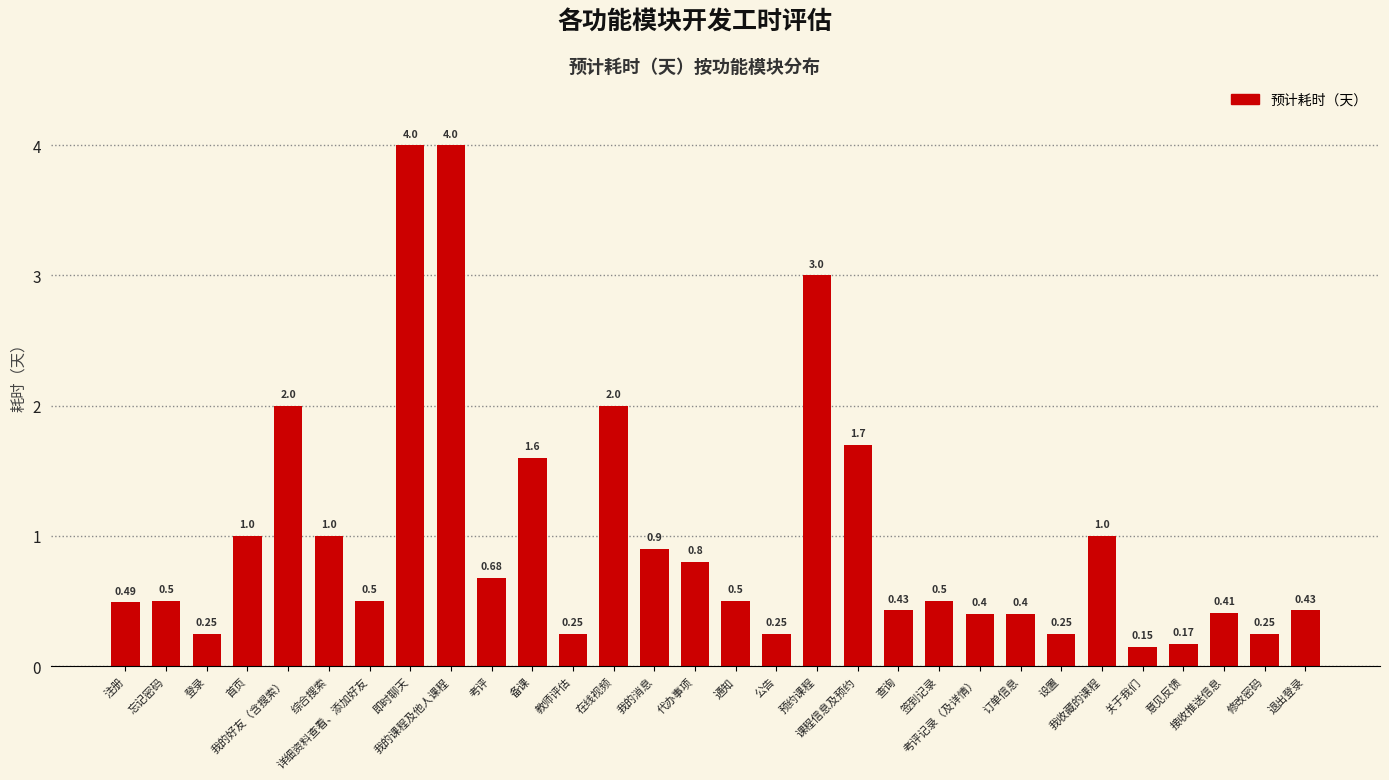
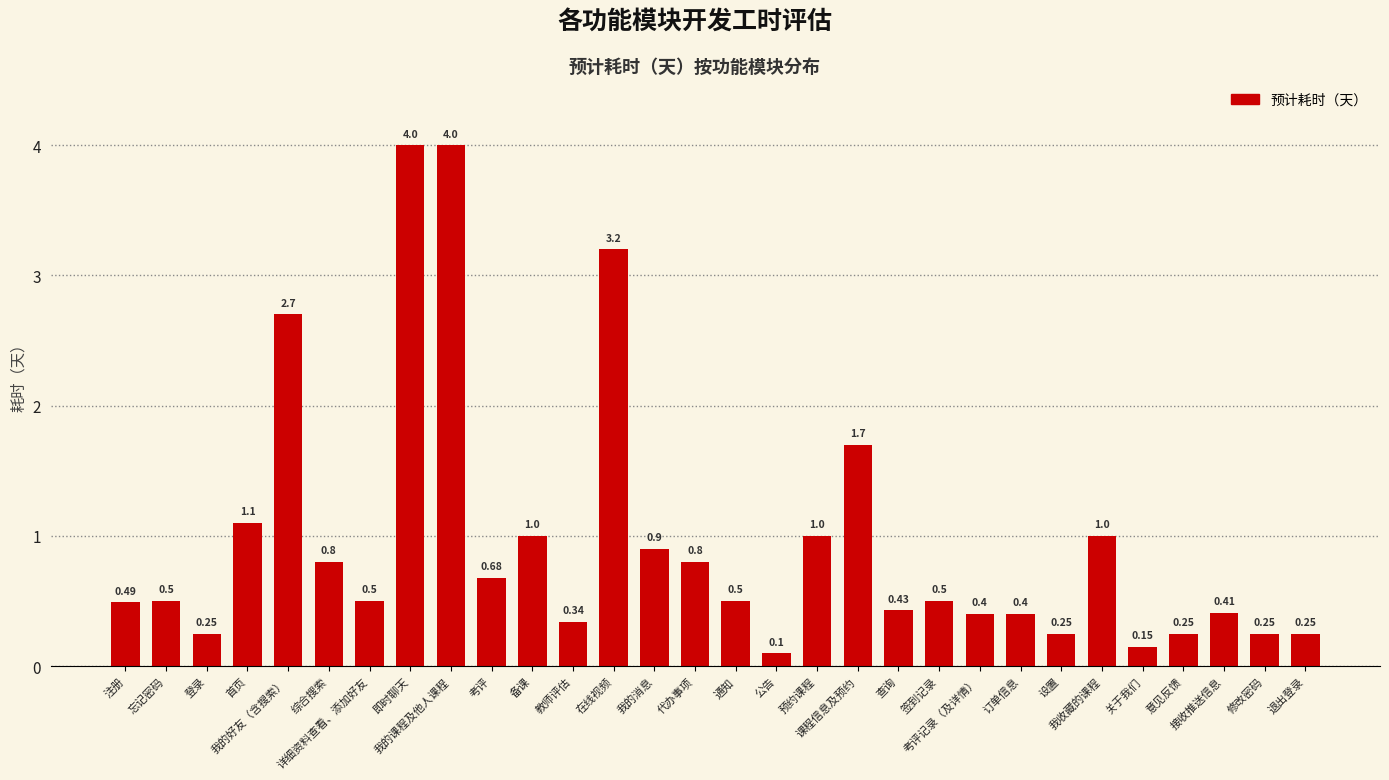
  {
    "注册": 0.49,
    "忘记密码": 0.5,
    "登录": 0.25,
-   "首页": 1.0,
-   "我的好友（含搜索）": 2.0,
-   "综合搜索": 1.0,
+   "首页": 1.1,
+   "我的好友（含搜索）": 2.7,
+   "综合搜索": 0.8,
    "详细资料查看、添加好友": 0.5,
    "即时聊天": 4.0,
    "我的课程及他人课程": 4.0,
    "考评": 0.68,
-   "备课": 1.6,
-   "教师评估": 0.25,
-   "在线视频": 2.0,
+   "备课": 1.0,
+   "教师评估": 0.34,
+   "在线视频": 3.2,
    "我的消息": 0.9,
    "代办事项": 0.8,
    "通知": 0.5,
-   "公告": 0.25,
-   "预约课程": 3.0,
+   "公告": 0.1,
+   "预约课程": 1.0,
    "课程信息及预约": 1.7,
    "查询": 0.43,
    "签到记录": 0.5,
    "考评记录（及详情）": 0.4,
    "订单信息": 0.4,
    "设置": 0.25,
    "我收藏的课程": 1.0,
    "关于我们": 0.15,
-   "意见反馈": 0.17,
+   "意见反馈": 0.25,
    "接收推送信息": 0.41,
    "修改密码": 0.25,
-   "退出登录": 0.43
+   "退出登录": 0.25
  }
